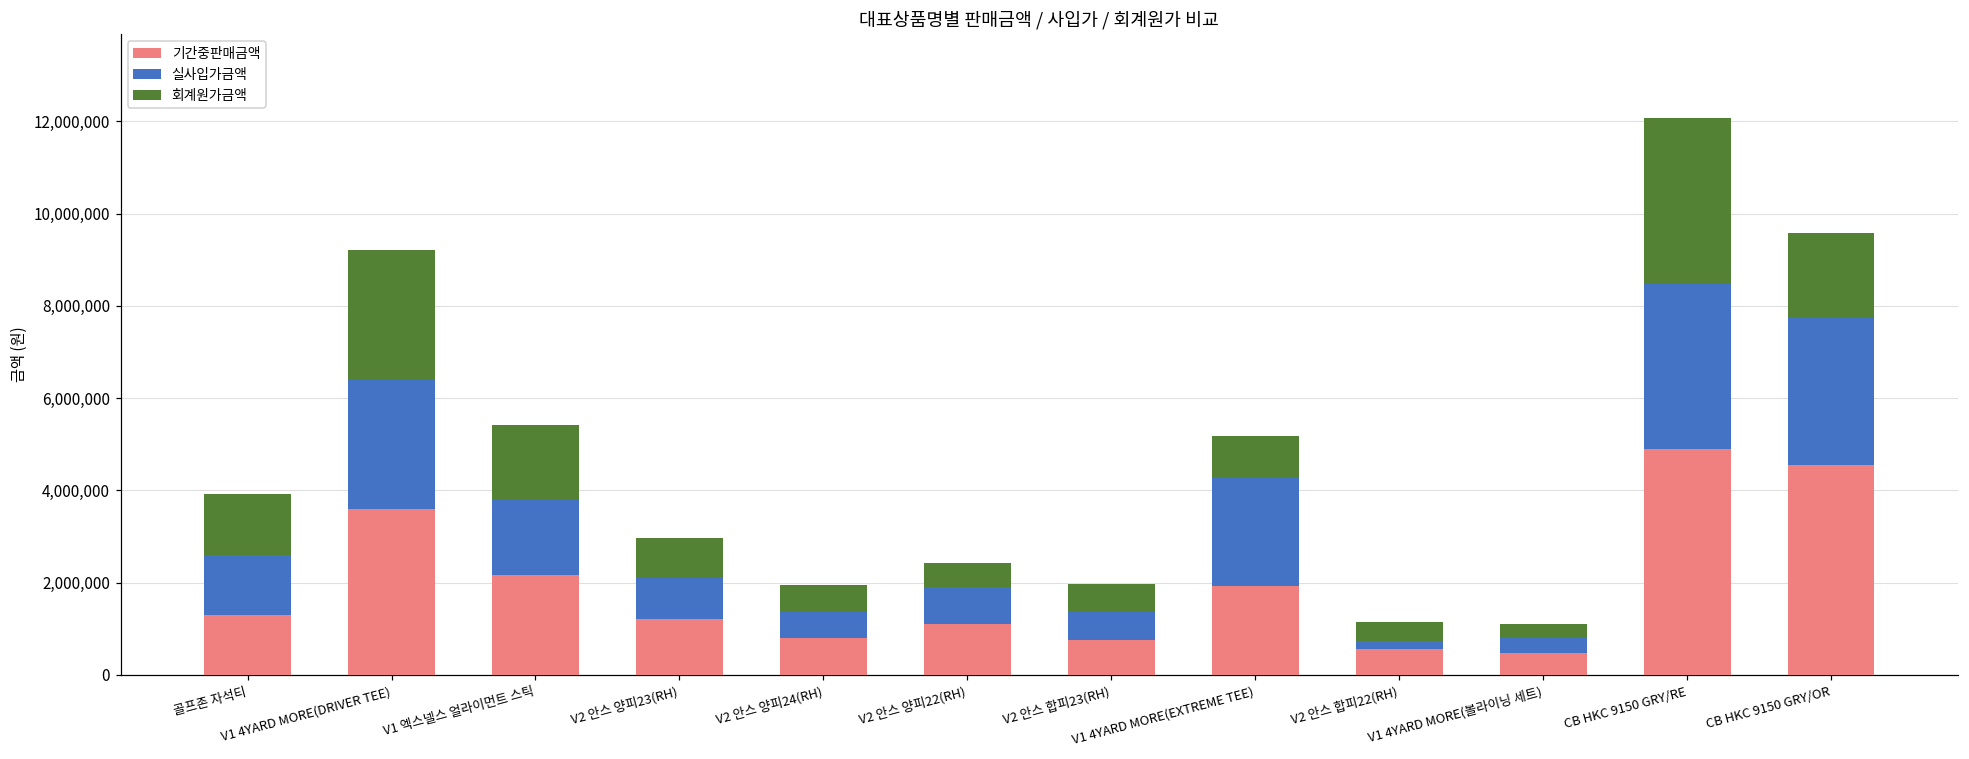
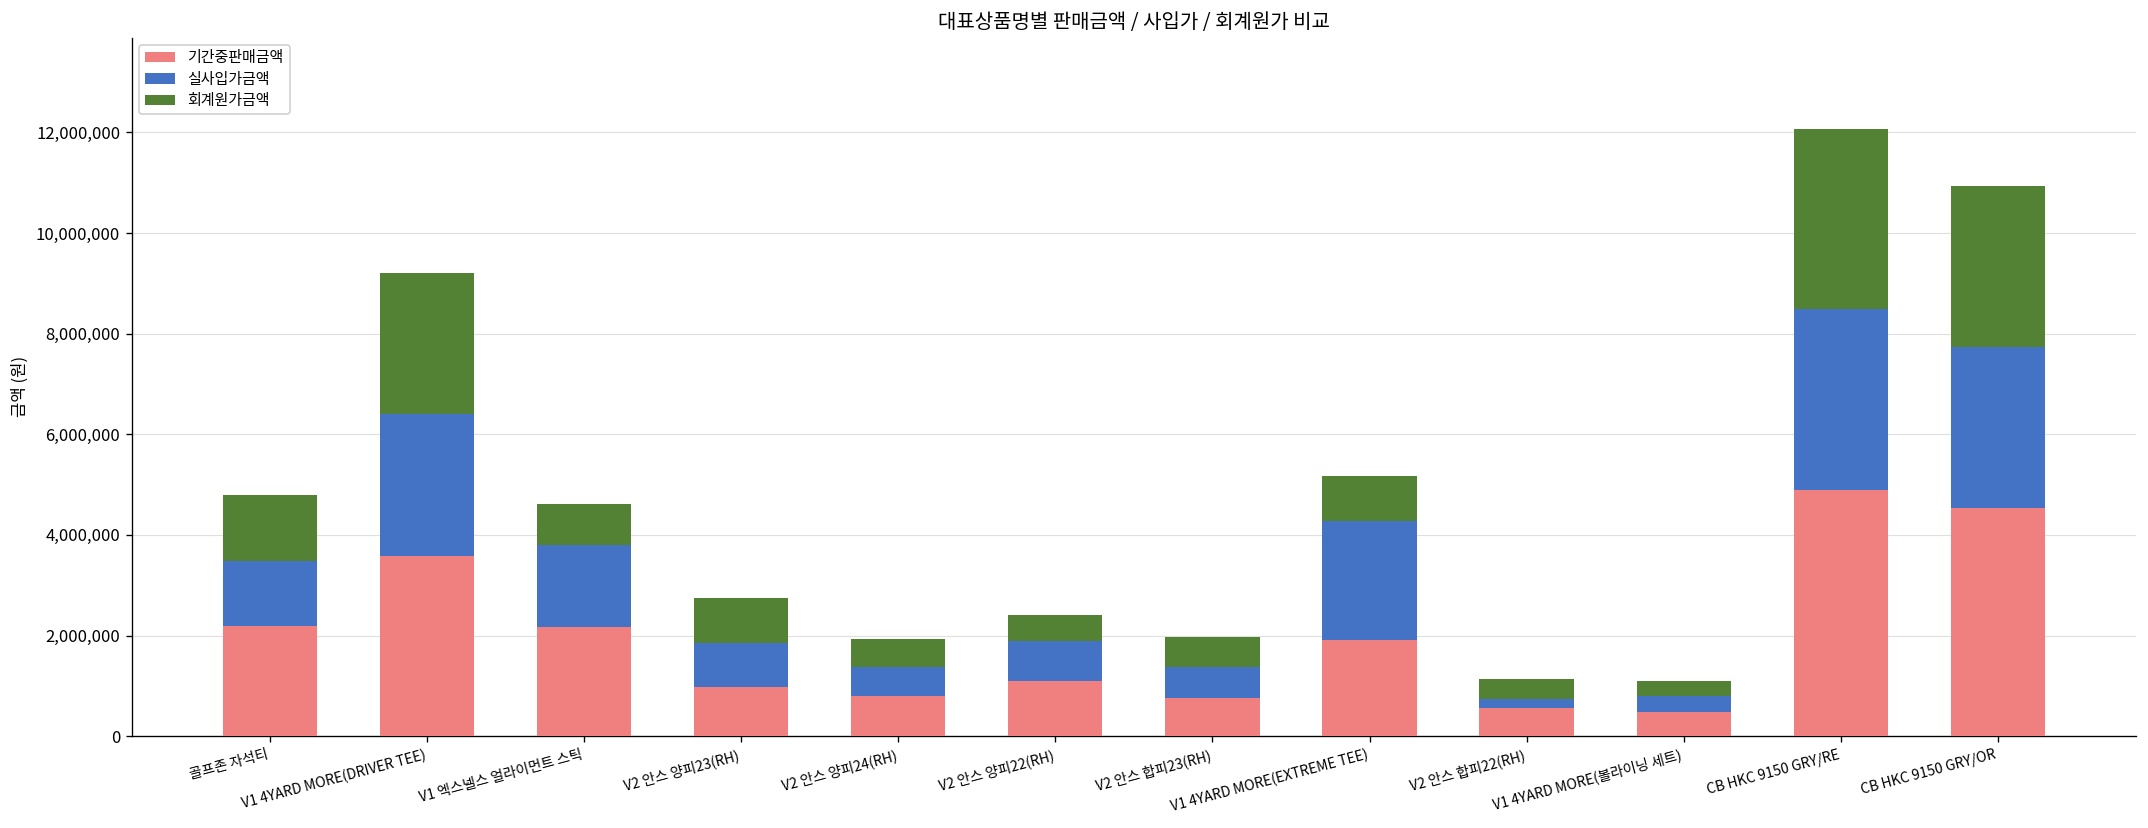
  {
    "기간중판매금액": {
-     "골프존 자석티": "1,300,000",
+     "골프존 자석티": "2,200,000",
      "V1 4YARD MORE(DRIVER TEE)": "3,600,000",
      "V1 엑스넬스 얼라이먼트 스틱": "2,200,000",
-     "V2 안스 양피23(RH)": "1,200,000",
+     "V2 안스 양피23(RH)": "1,000,000",
      "V2 안스 양피24(RH)": "800,000",
      "V2 안스 양피22(RH)": "1,100,000",
      "V2 안스 합피23(RH)": "800,000",
      "V1 4YARD MORE(EXTREME TEE)": "1,900,000",
      "V2 안스 합피22(RH)": "600,000",
      "V1 4YARD MORE(볼라이닝 세트)": "500,000",
      "CB HKC 9150 GRY/RE": "4,900,000",
      "CB HKC 9150 GRY/OR": "4,500,000"
    },
    "실사입가금액": {
      "골프존 자석티": "1,300,000",
      "V1 4YARD MORE(DRIVER TEE)": "2,800,000",
      "V1 엑스넬스 얼라이먼트 스틱": "1,600,000",
      "V2 안스 양피23(RH)": "900,000",
      "V2 안스 양피24(RH)": "600,000",
      "V2 안스 양피22(RH)": "800,000",
      "V2 안스 합피23(RH)": "600,000",
      "V1 4YARD MORE(EXTREME TEE)": "2,300,000",
      "V2 안스 합피22(RH)": "200,000",
      "V1 4YARD MORE(볼라이닝 세트)": "300,000",
      "CB HKC 9150 GRY/RE": "3,600,000",
      "CB HKC 9150 GRY/OR": "3,200,000"
    },
    "회계원가금액": {
      "골프존 자석티": "1,300,000",
      "V1 4YARD MORE(DRIVER TEE)": "2,800,000",
-     "V1 엑스넬스 얼라이먼트 스틱": "1,600,000",
+     "V1 엑스넬스 얼라이먼트 스틱": "800,000",
      "V2 안스 양피23(RH)": "900,000",
      "V2 안스 양피24(RH)": "600,000",
      "V2 안스 양피22(RH)": "500,000",
      "V2 안스 합피23(RH)": "600,000",
      "V1 4YARD MORE(EXTREME TEE)": "900,000",
      "V2 안스 합피22(RH)": "400,000",
      "V1 4YARD MORE(볼라이닝 세트)": "300,000",
      "CB HKC 9150 GRY/RE": "3,600,000",
-     "CB HKC 9150 GRY/OR": "1,900,000"
+     "CB HKC 9150 GRY/OR": "3,200,000"
    }
  }
